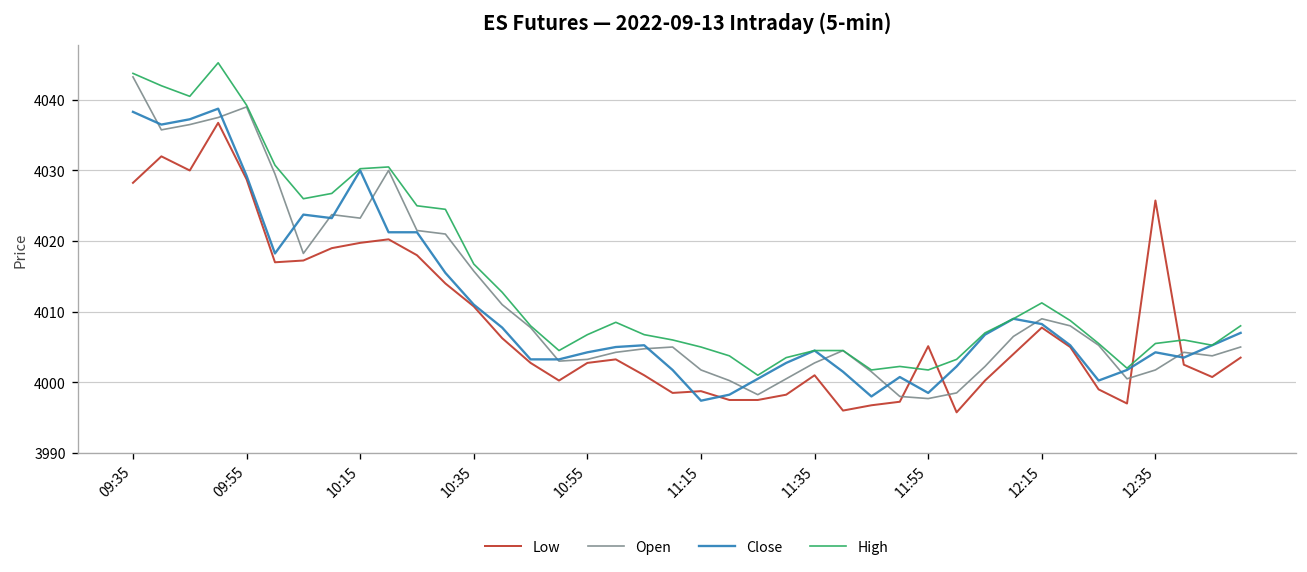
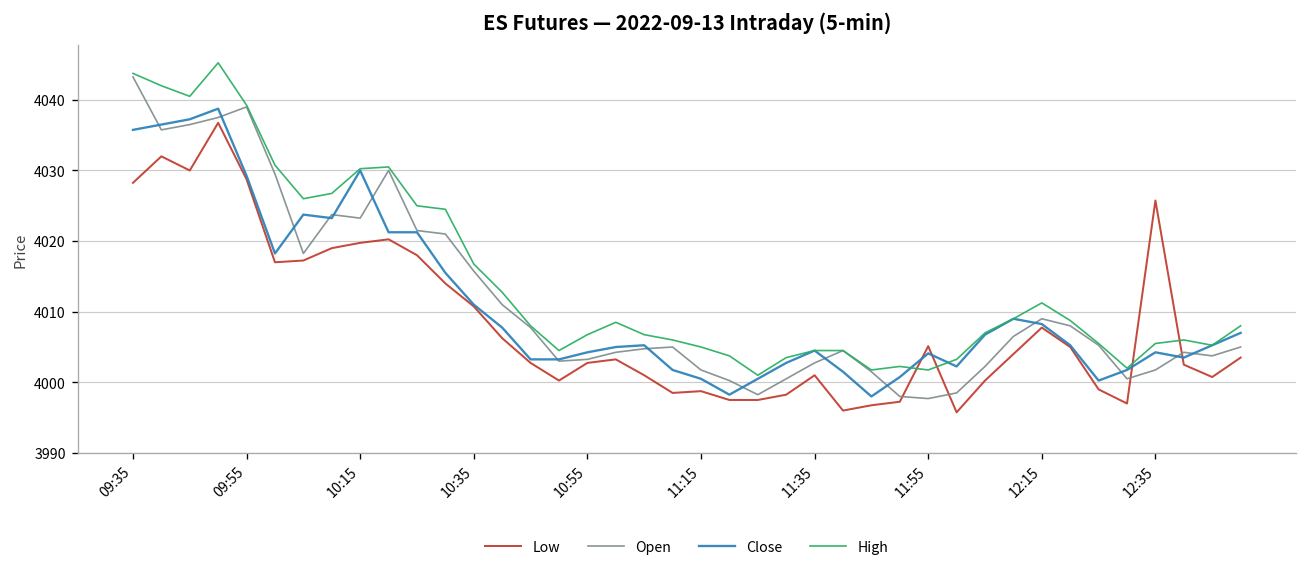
  {
    "Low": {
      "09:35": 4028,
      "09:55": 4029,
      "10:15": 4020,
      "10:55": 4003,
      "11:15": 3999,
      "11:35": 4001,
      "11:55": 4005,
      "12:15": 4008,
      "12:35": 4026
    },
    "Open": {
      "09:35": 4043,
      "10:15": 4023,
      "10:35": 4016,
      "10:55": 4003,
      "11:15": 4002,
      "11:35": 4003,
      "11:55": 3998,
      "12:15": 4009,
      "12:35": 4002
    },
    "Close": {
-     "09:35": 4038,
+     "09:35": 4036,
      "09:55": 4029,
      "10:55": 4004,
-     "11:15": 3997,
-     "11:55": 3999,
+     "11:15": 4001,
+     "11:55": 4004,
      "12:15": 4008,
      "12:35": 4004
    },
    "High": {
      "09:35": 4044,
      "10:35": 4017,
      "10:55": 4007,
      "11:15": 4005,
      "11:55": 4002,
      "12:15": 4011,
      "12:35": 4006
    }
  }
